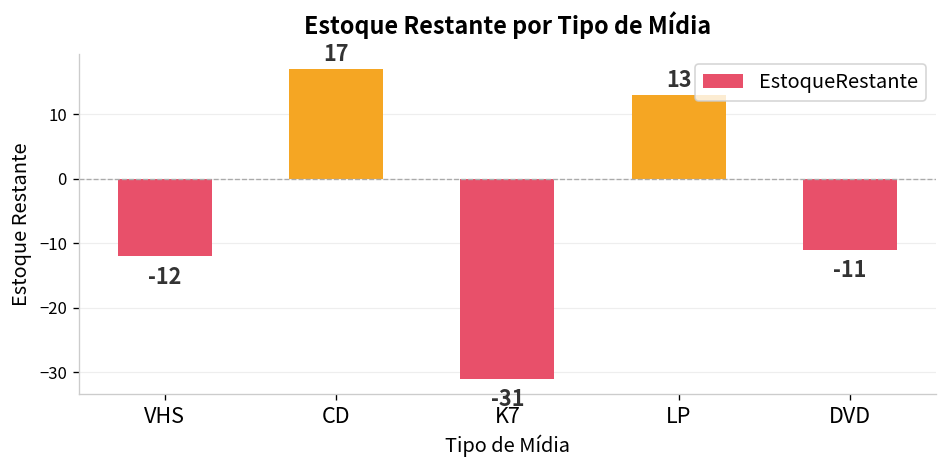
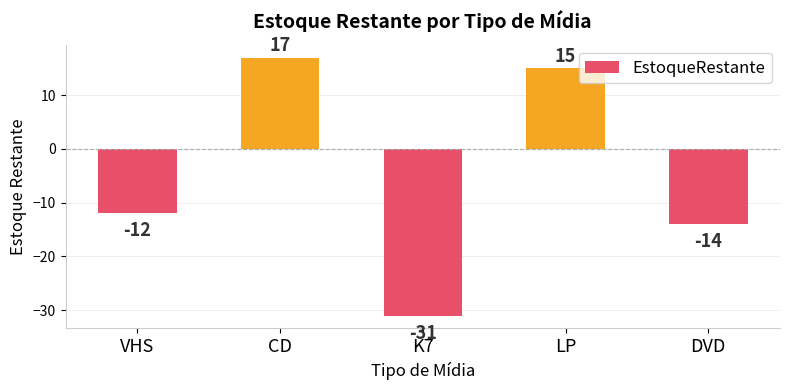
  {
    "VHS": -12,
    "CD": 17,
    "K7": -31,
-   "LP": 13,
-   "DVD": -11
+   "LP": 15,
+   "DVD": -14
  }
